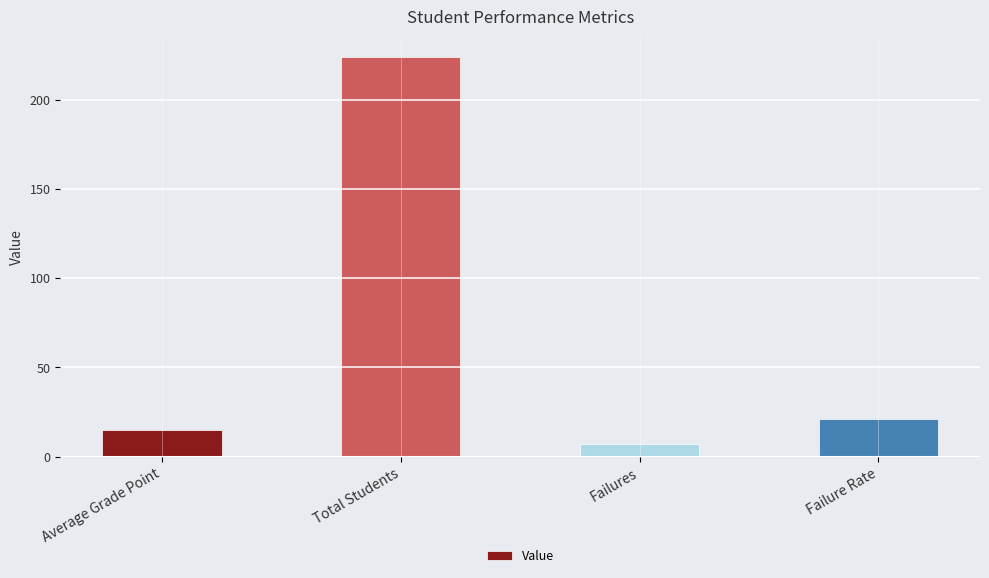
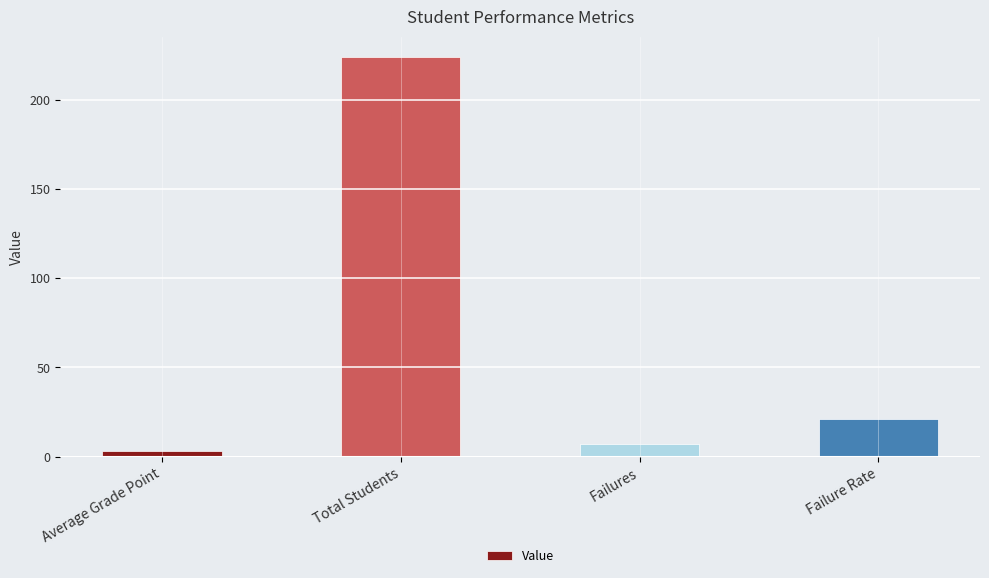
  {
-   "Average Grade Point": 15,
+   "Average Grade Point": 3,
    "Total Students": 224,
    "Failures": 7,
    "Failure Rate": 21
  }
